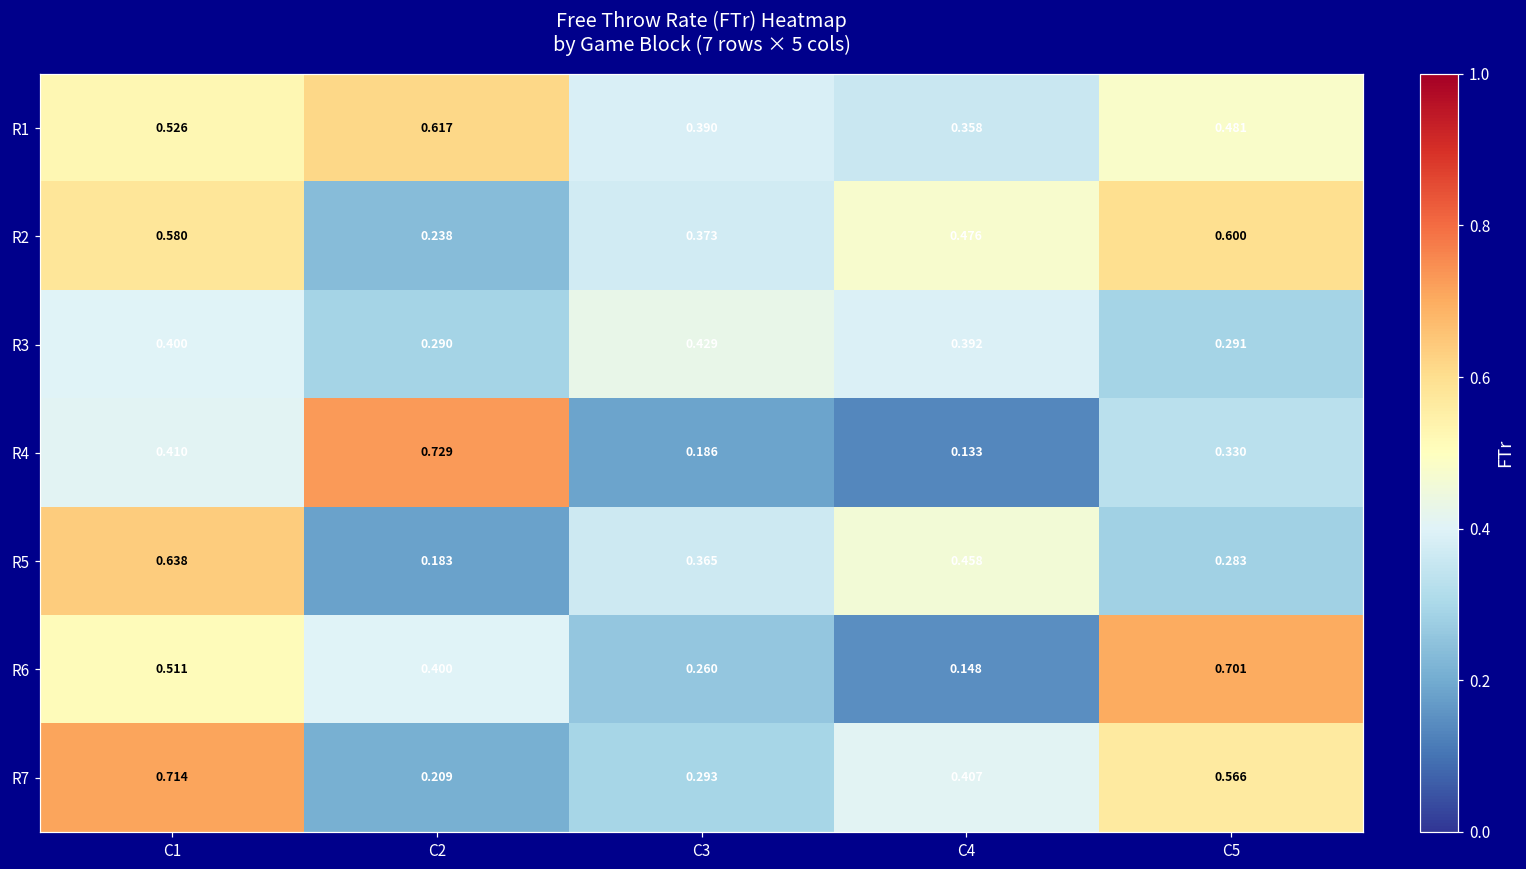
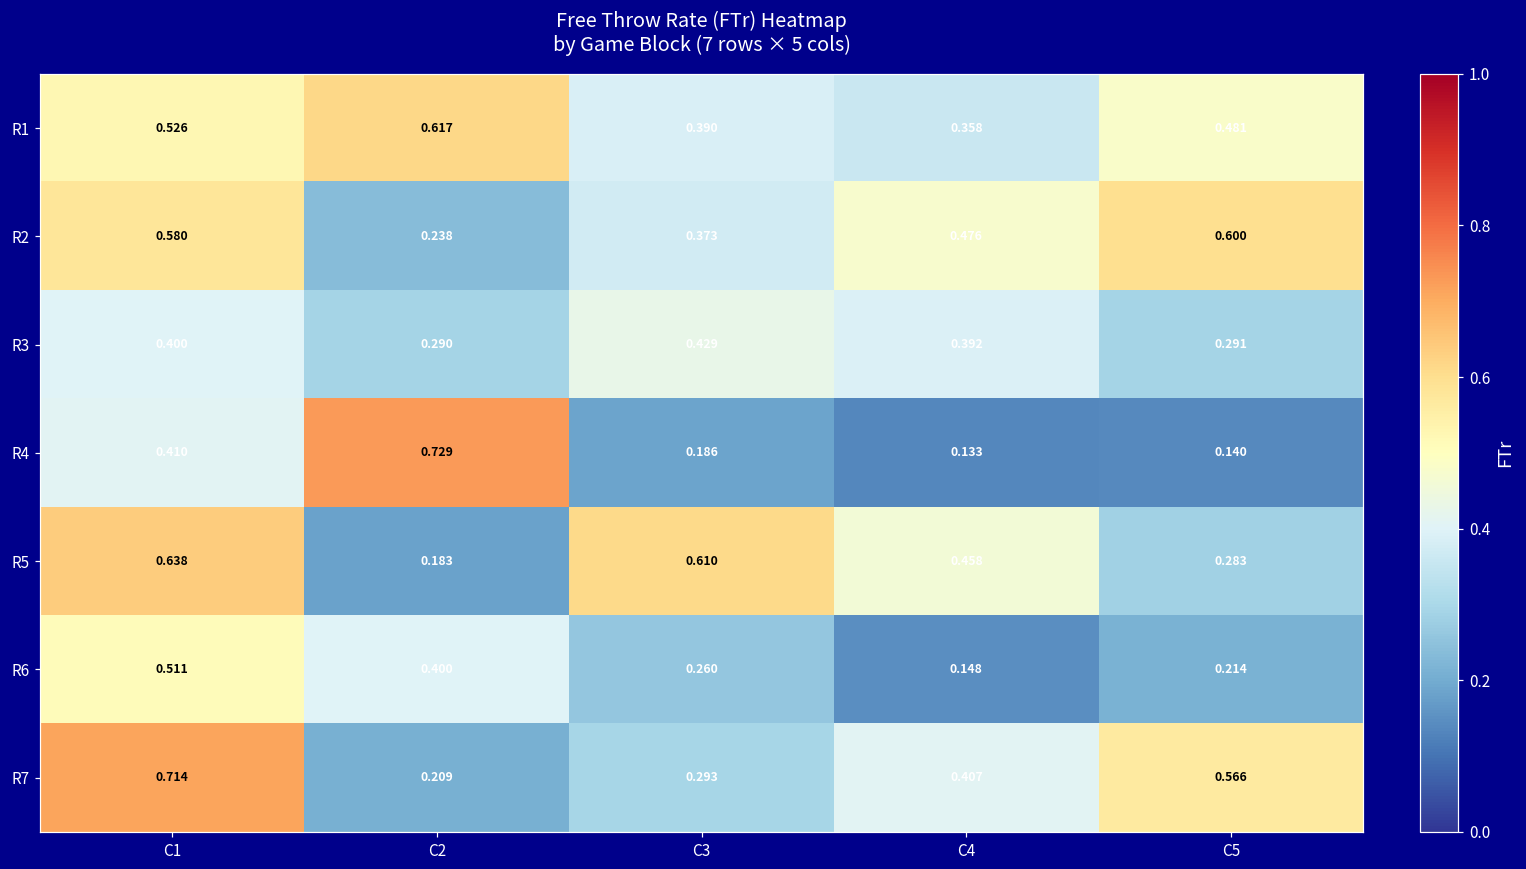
  {
    "R1": {
      "C1": 0.526,
      "C2": 0.617,
      "C4": 0.358,
      "C5": 0.481
    },
    "R2": {
      "C1": 0.580,
      "C2": 0.238,
      "C4": 0.476,
      "C5": 0.600
    },
    "R3": {
      "C2": 0.290,
      "C5": 0.291
    },
    "R4": {
      "C2": 0.729,
      "C3": 0.186,
      "C4": 0.133,
-     "C5": 0.330
+     "C5": 0.140
    },
    "R5": {
      "C1": 0.638,
      "C2": 0.183,
-     "C3": 0.365,
+     "C3": 0.610,
      "C5": 0.283
    },
    "R6": {
      "C1": 0.511,
      "C3": 0.260,
      "C4": 0.148,
-     "C5": 0.701
+     "C5": 0.214
    },
    "R7": {
      "C1": 0.714,
      "C2": 0.209,
      "C3": 0.293,
      "C5": 0.566
    }
  }
